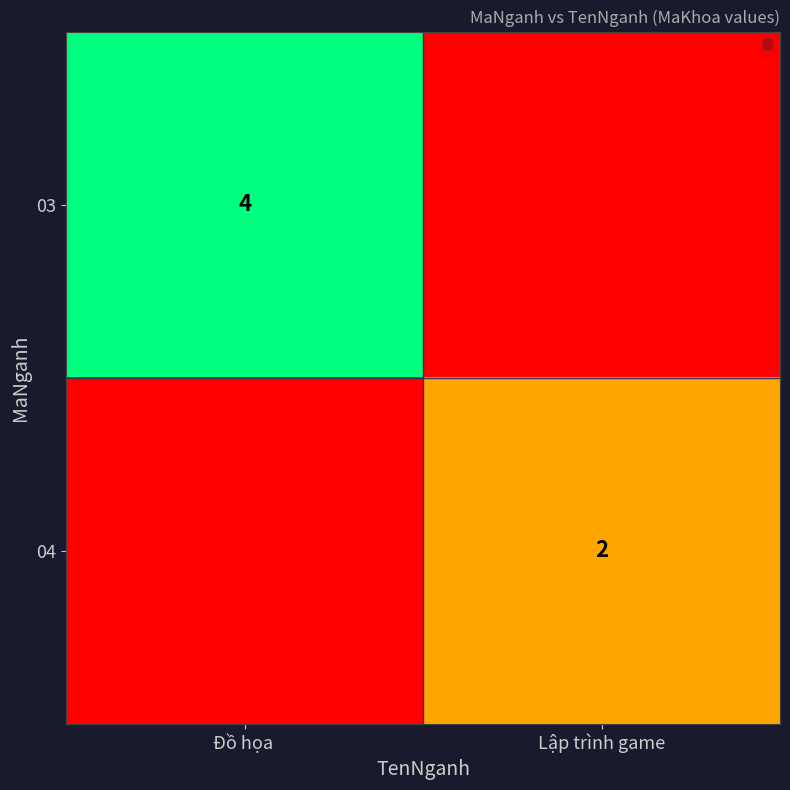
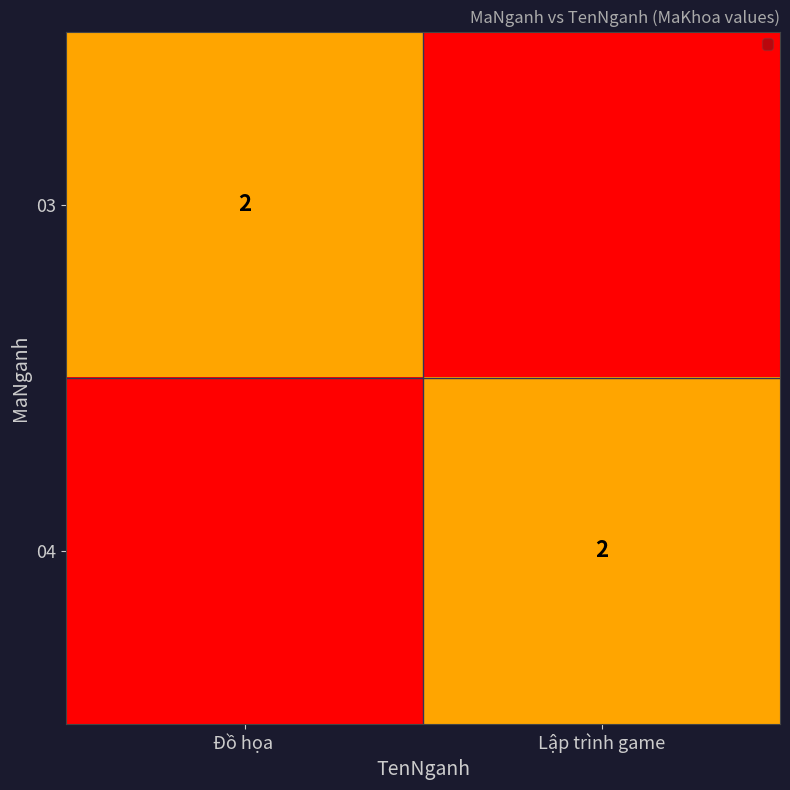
  {
    "03": {
-     "Đồ họa": 4
+     "Đồ họa": 2
    },
    "04": {
      "Lập trình game": 2
    }
  }
